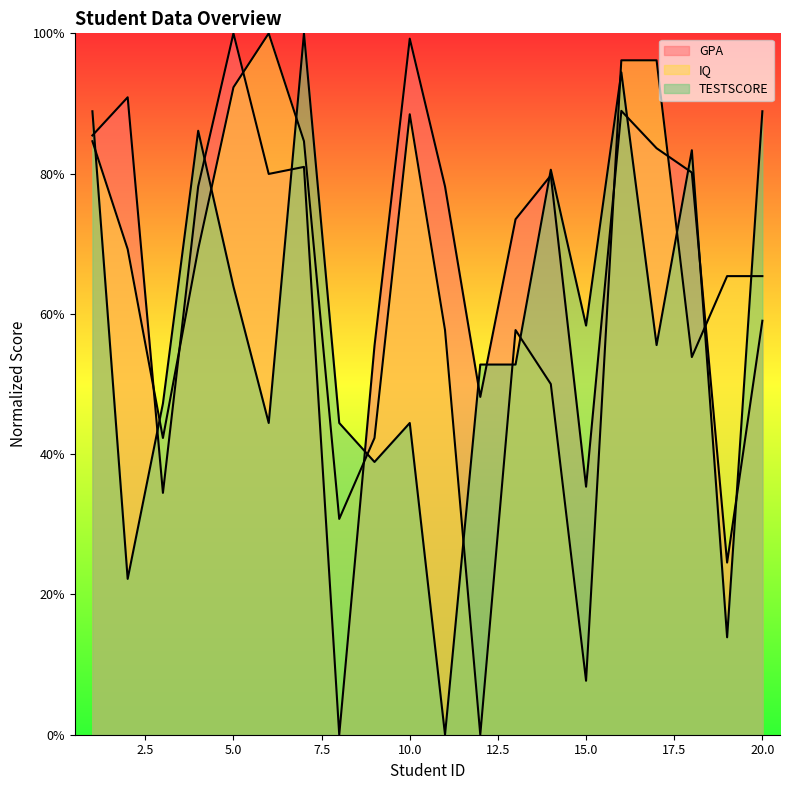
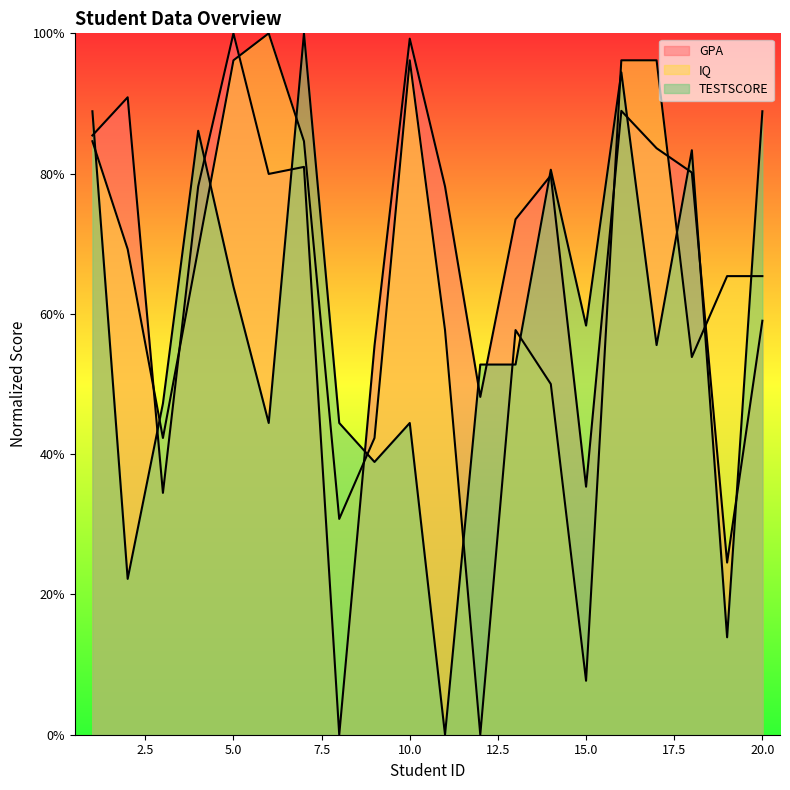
  {
    "GPA": {
      "5.0": "100%",
      "10.0": "99%",
      "15.0": "35%",
      "20.0": "59%"
    },
    "IQ": {
-     "5.0": "92%",
-     "10.0": "88%",
+     "5.0": "96%",
+     "10.0": "96%",
      "15.0": "8%",
      "20.0": "65%"
    },
    "TESTSCORE": {
      "5.0": "64%",
      "10.0": "44%",
      "15.0": "58%",
      "20.0": "89%"
    }
  }
